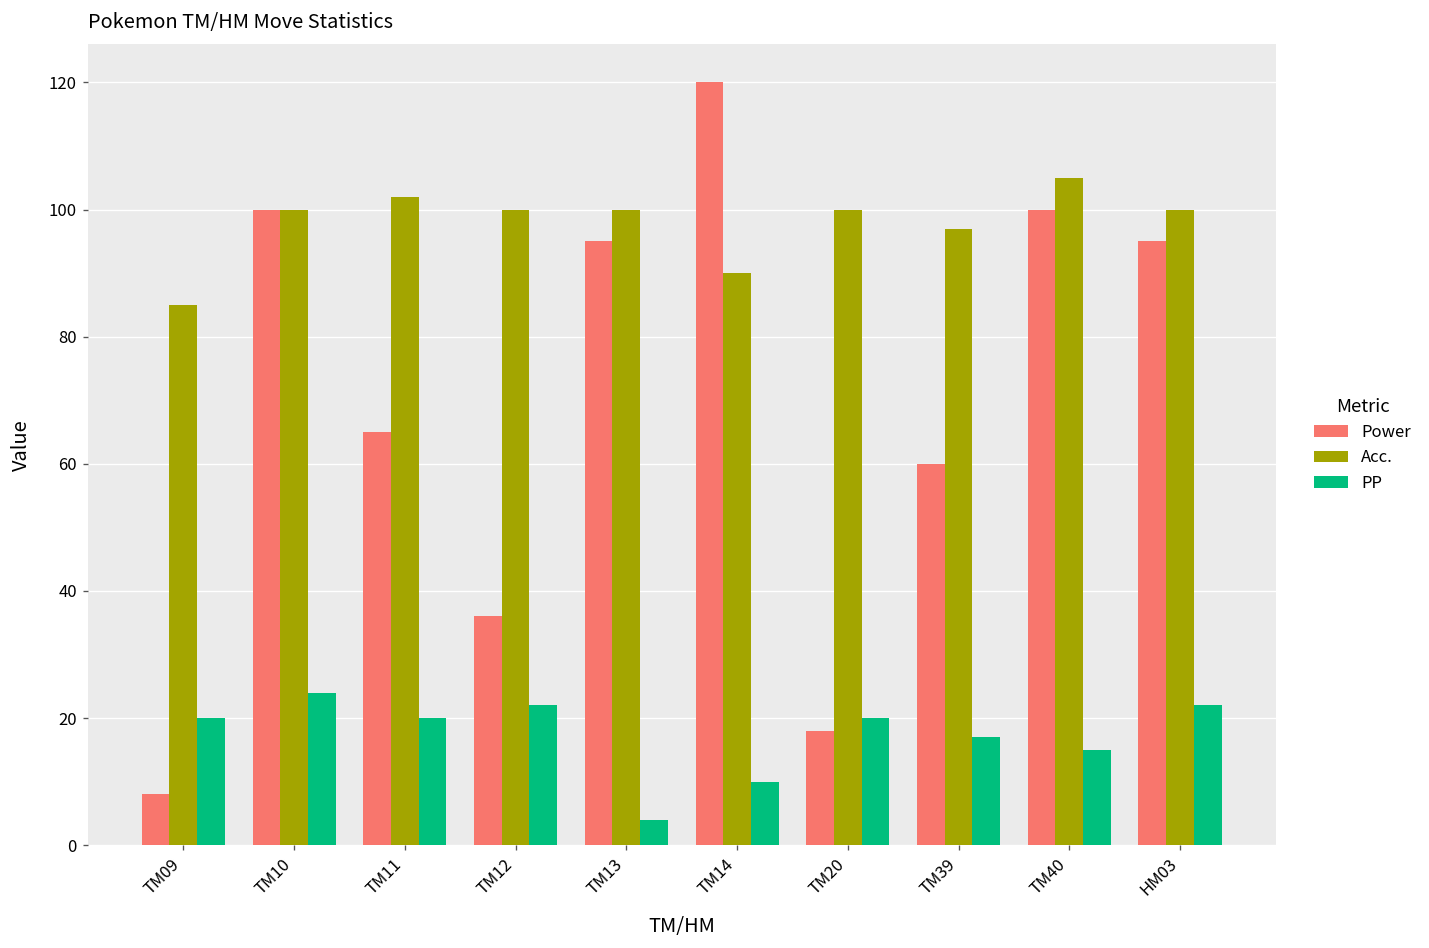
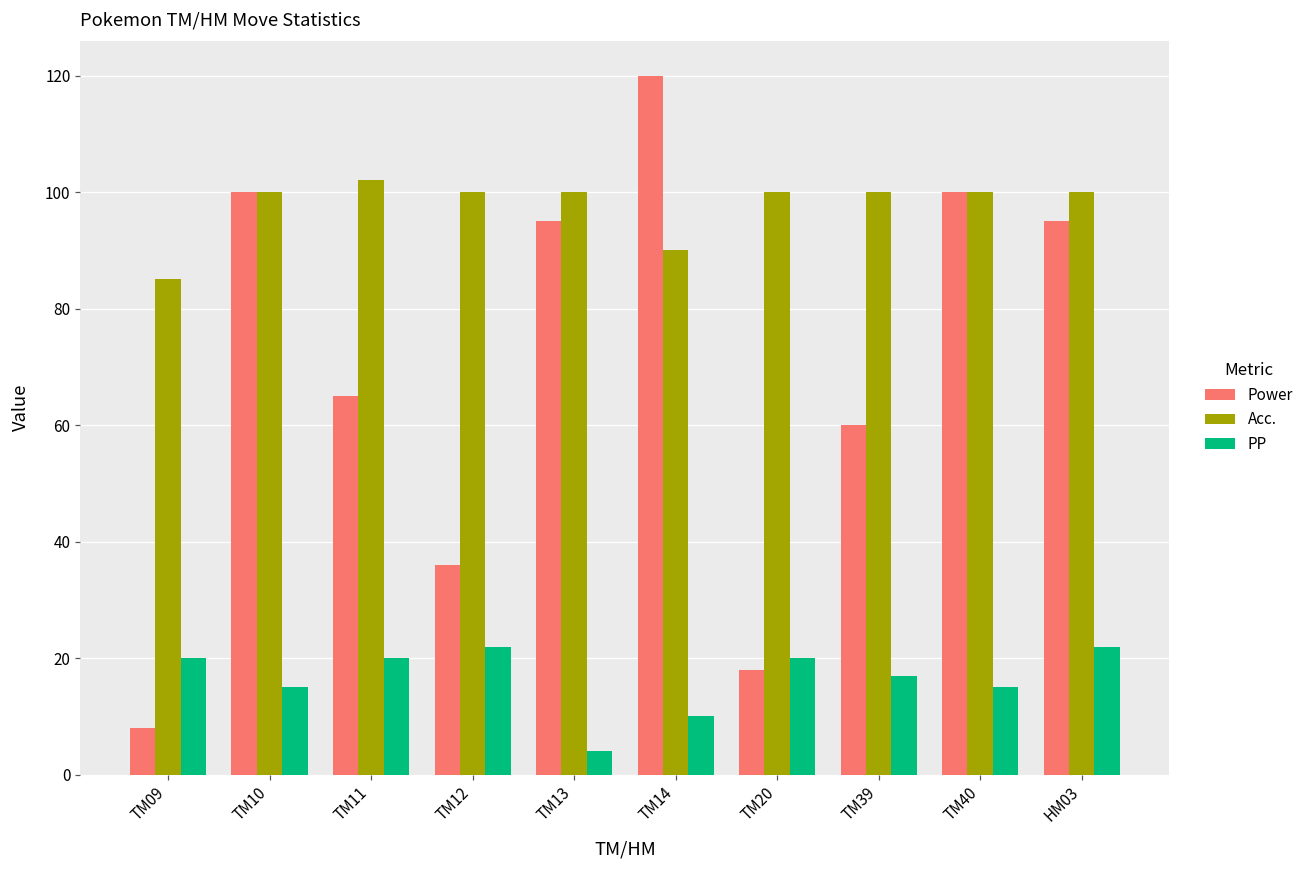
  {
    "Power": {
      "TM09": 8,
      "TM10": 100,
      "TM11": 65,
      "TM12": 36,
      "TM13": 95,
      "TM14": 120,
      "TM20": 18,
      "TM39": 60,
      "TM40": 100,
      "HM03": 95
    },
    "Acc.": {
      "TM09": 85,
      "TM10": 100,
      "TM11": 102,
      "TM12": 100,
      "TM13": 100,
      "TM14": 90,
      "TM20": 100,
-     "TM39": 97,
-     "TM40": 105,
+     "TM39": 100,
+     "TM40": 100,
      "HM03": 100
    },
    "PP": {
      "TM09": 20,
-     "TM10": 24,
+     "TM10": 15,
      "TM11": 20,
      "TM12": 22,
      "TM13": 4,
      "TM14": 10,
      "TM20": 20,
      "TM39": 17,
      "TM40": 15,
      "HM03": 22
    }
  }
